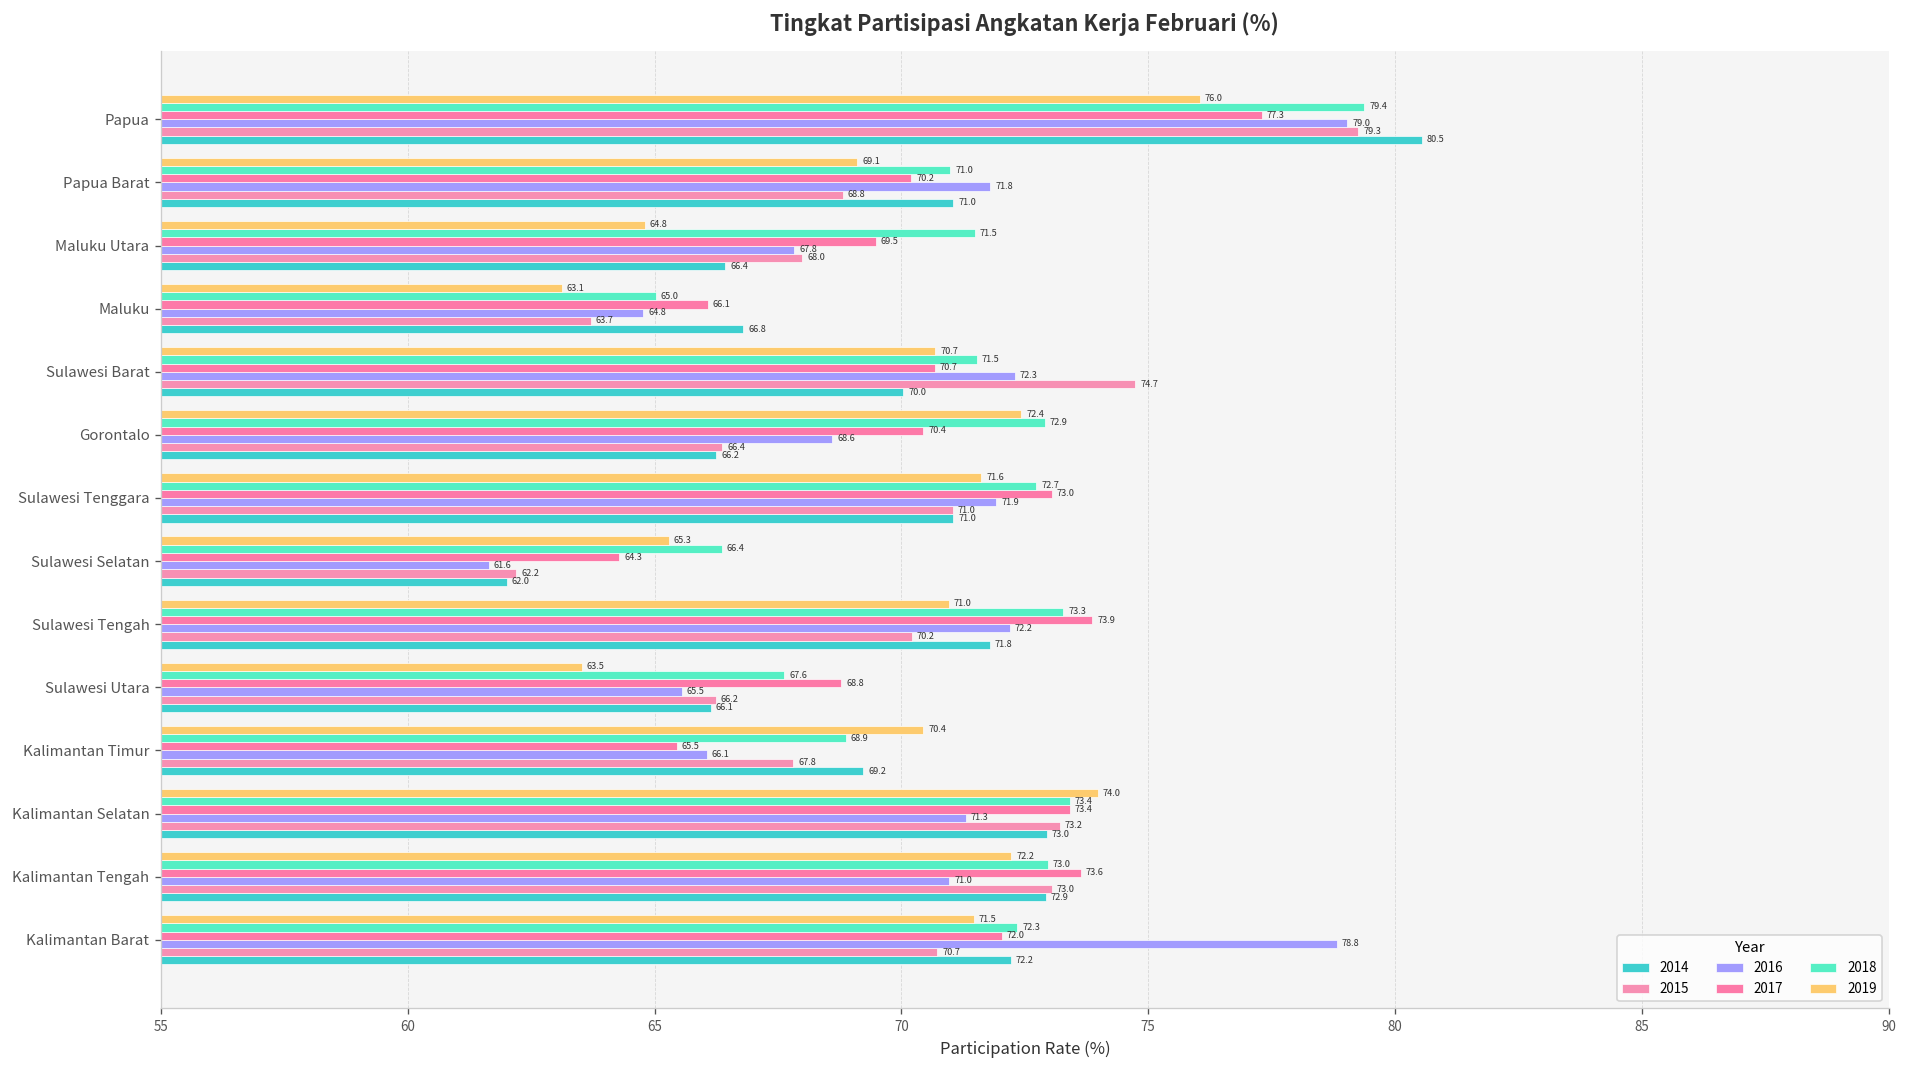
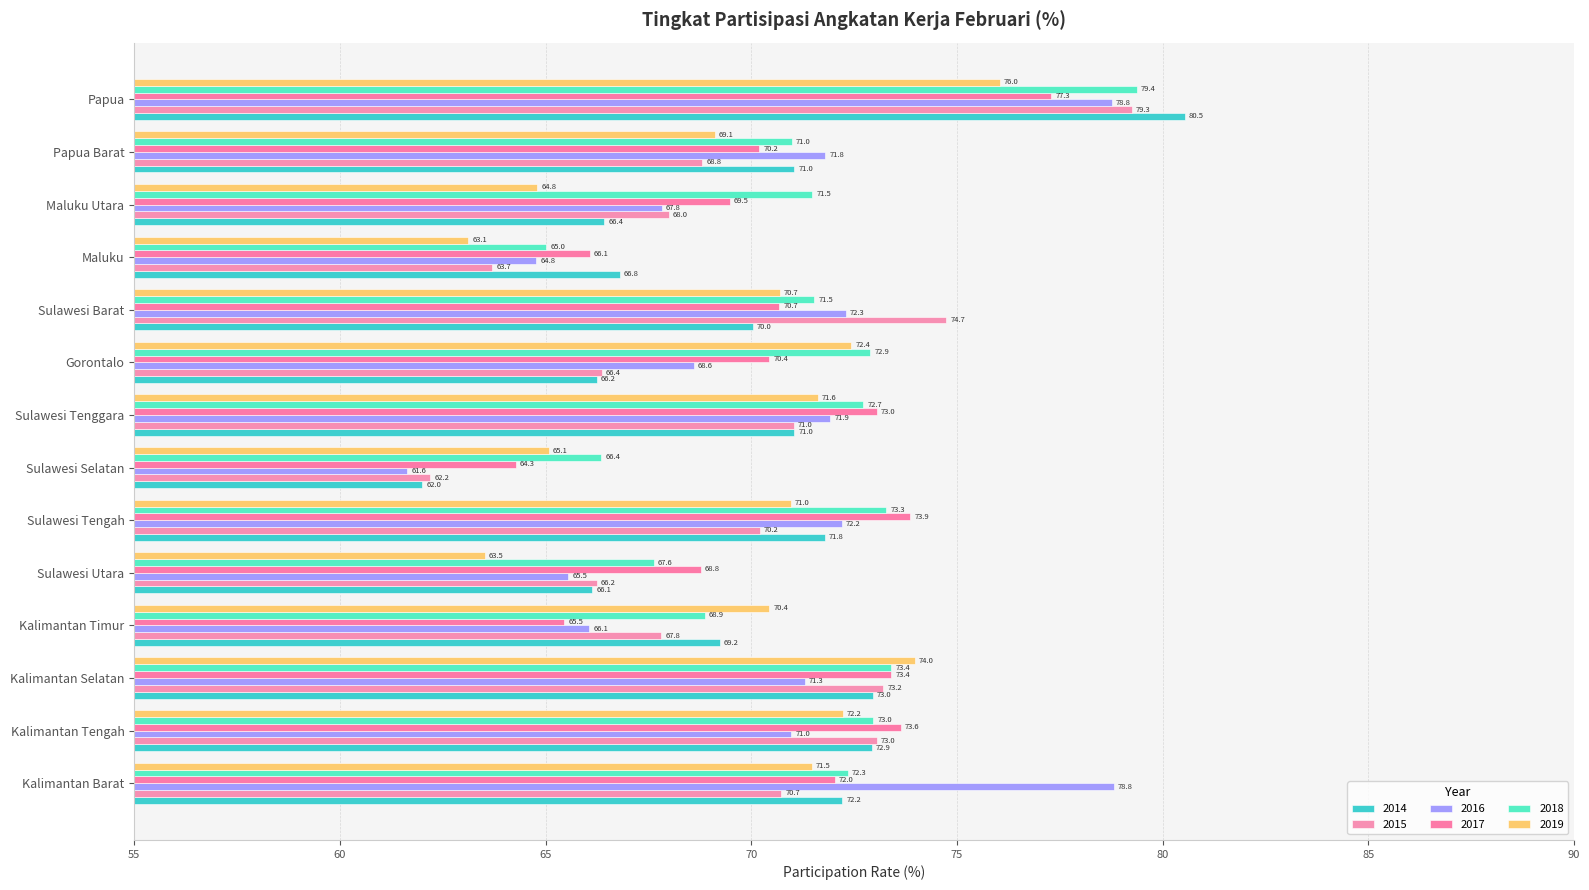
  {
    "2016": {
-     "Papua": 79.0,
+     "Papua": 78.8,
      "Papua Barat": 71.8,
      "Maluku Utara": 67.8,
      "Maluku": 64.8,
      "Sulawesi Barat": 72.3,
      "Gorontalo": 68.6,
      "Sulawesi Tenggara": 71.9,
      "Sulawesi Selatan": 61.6,
      "Sulawesi Tengah": 72.2,
      "Sulawesi Utara": 65.5,
      "Kalimantan Timur": 66.1,
      "Kalimantan Selatan": 71.3,
      "Kalimantan Tengah": 71.0,
      "Kalimantan Barat": 78.8
    },
    "2019": {
      "Papua": 76.0,
      "Papua Barat": 69.1,
      "Maluku Utara": 64.8,
      "Maluku": 63.1,
      "Sulawesi Barat": 70.7,
      "Gorontalo": 72.4,
      "Sulawesi Tenggara": 71.6,
-     "Sulawesi Selatan": 65.3,
+     "Sulawesi Selatan": 65.1,
      "Sulawesi Tengah": 71.0,
      "Sulawesi Utara": 63.5,
      "Kalimantan Timur": 70.4,
      "Kalimantan Selatan": 74.0,
      "Kalimantan Tengah": 72.2,
      "Kalimantan Barat": 71.5
    }
  }
